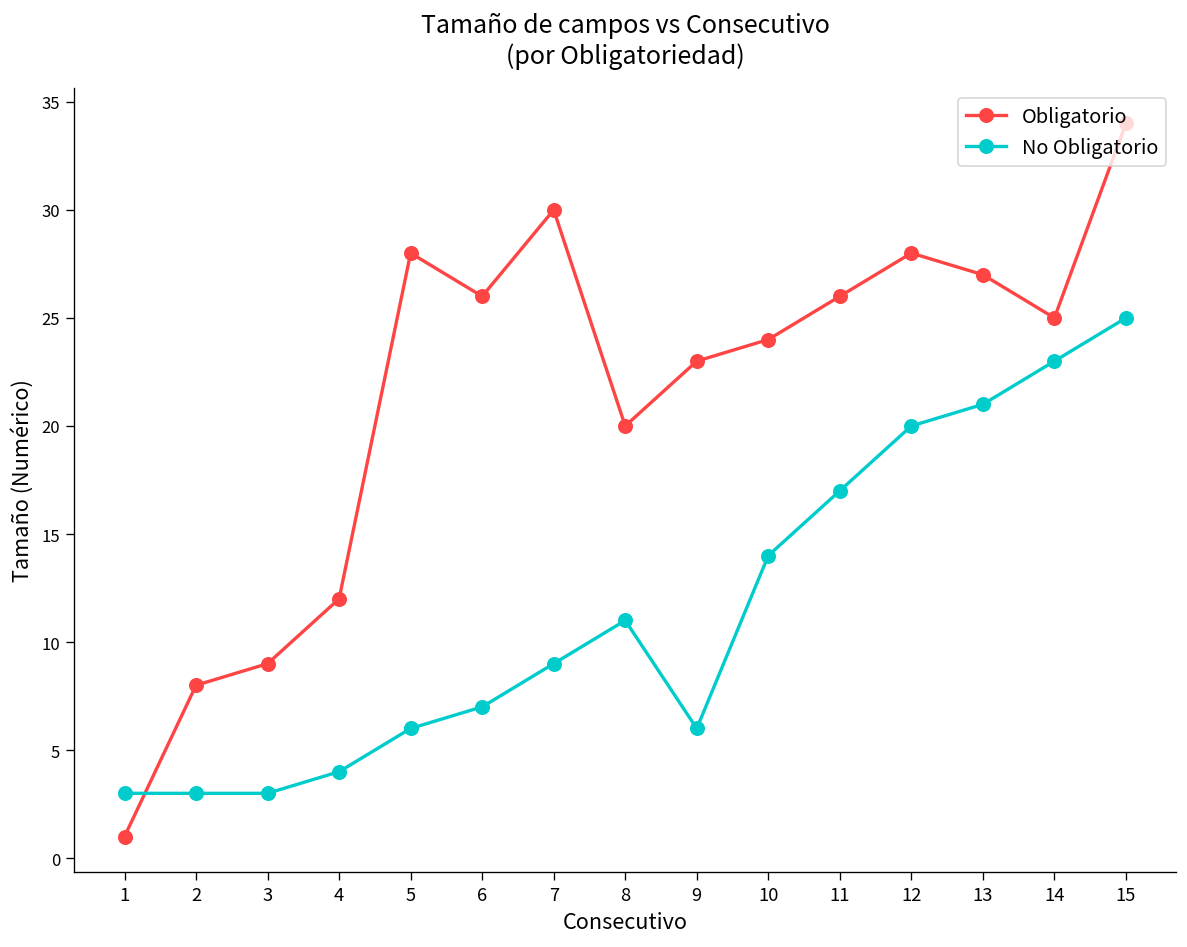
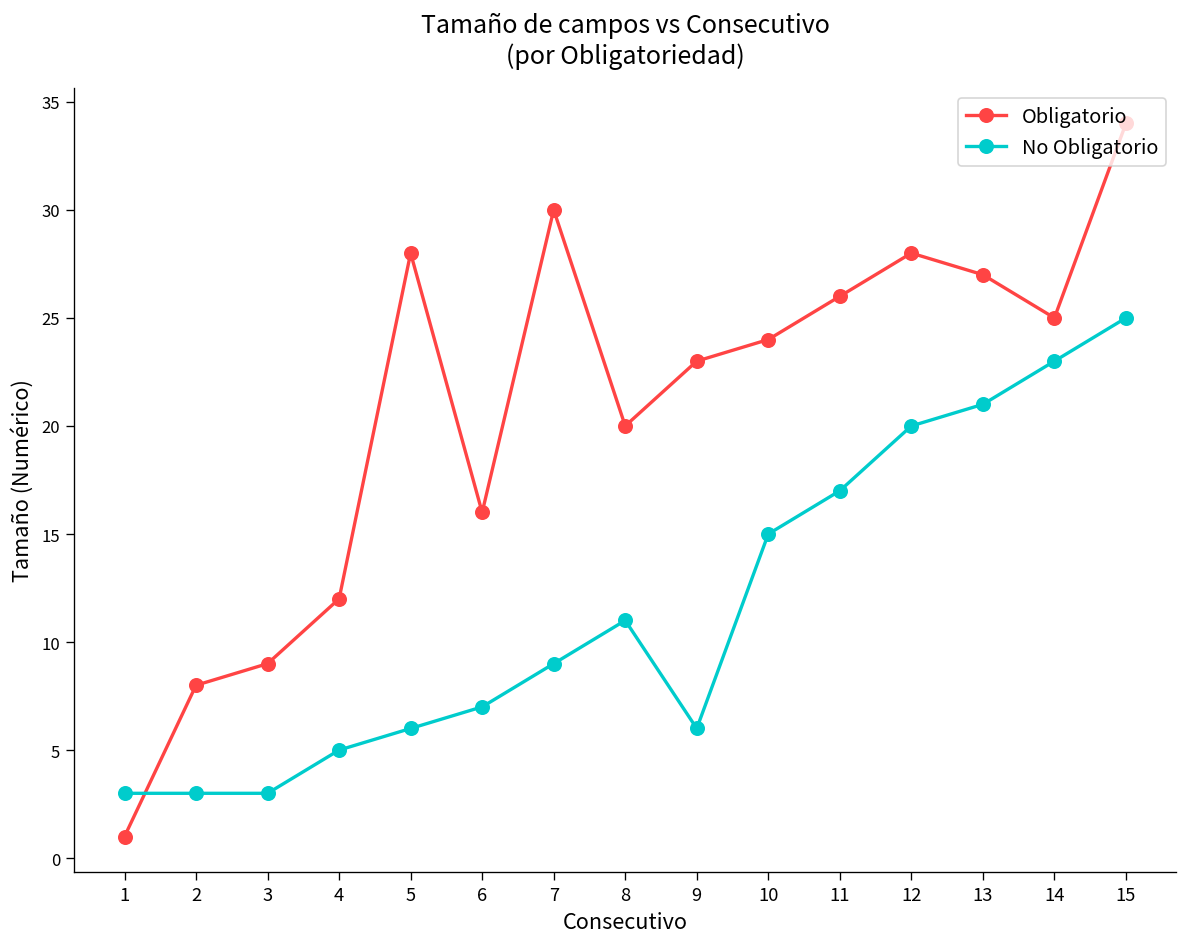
  {
    "Obligatorio": {
      "1": 1,
      "2": 8,
      "3": 9,
      "4": 12,
      "5": 28,
-     "6": 26,
+     "6": 16,
      "7": 30,
      "8": 20,
      "9": 23,
      "10": 24,
      "11": 26,
      "12": 28,
      "13": 27,
      "14": 25
    },
    "No Obligatorio": {
      "1": 3,
      "2": 3,
      "3": 3,
-     "4": 4,
+     "4": 5,
      "5": 6,
      "6": 7,
      "7": 9,
      "8": 11,
      "9": 6,
-     "10": 14,
+     "10": 15,
      "11": 17,
      "12": 20,
      "13": 21,
      "14": 23,
      "15": 25
    }
  }
